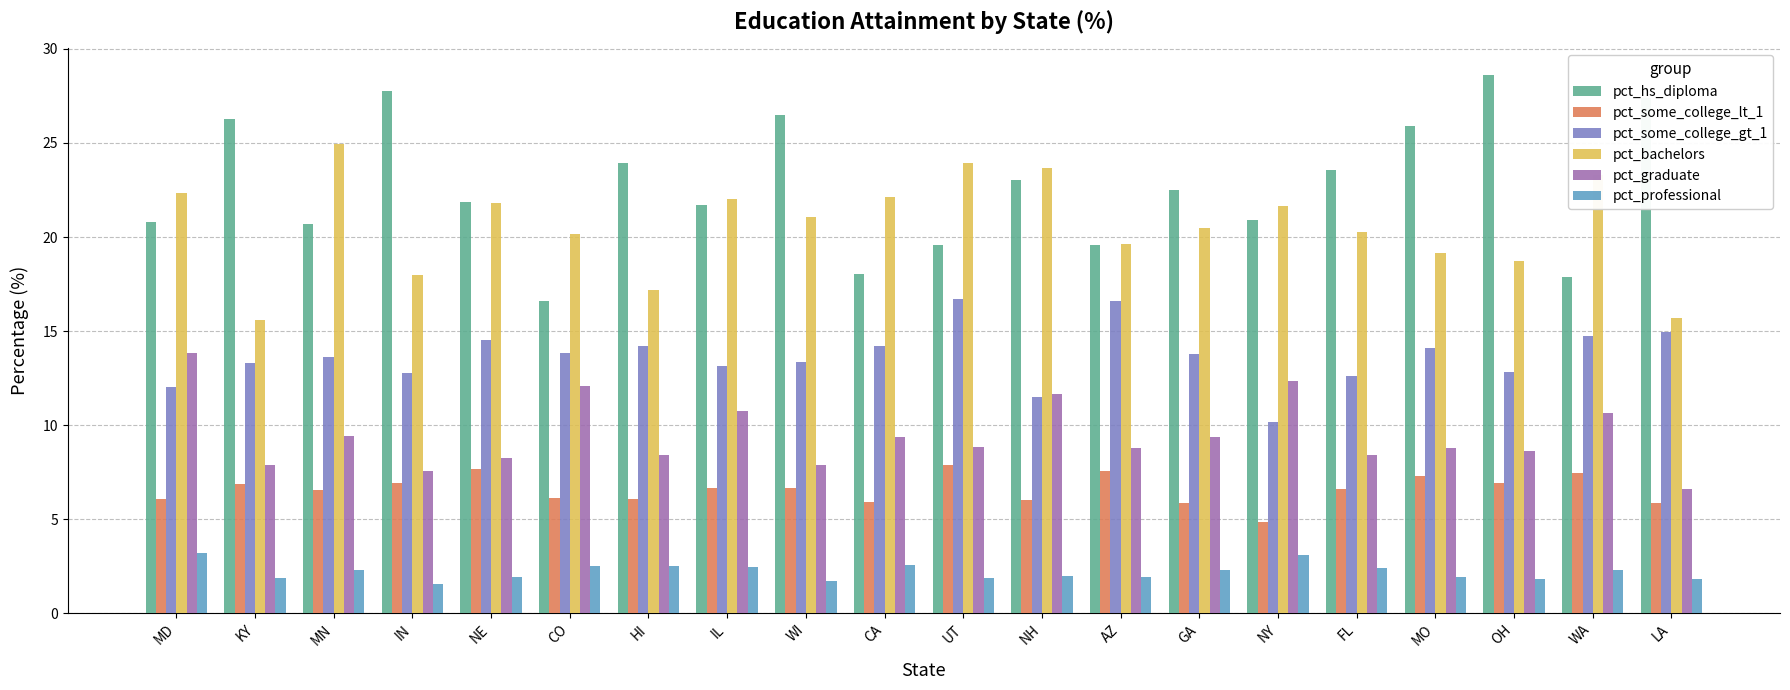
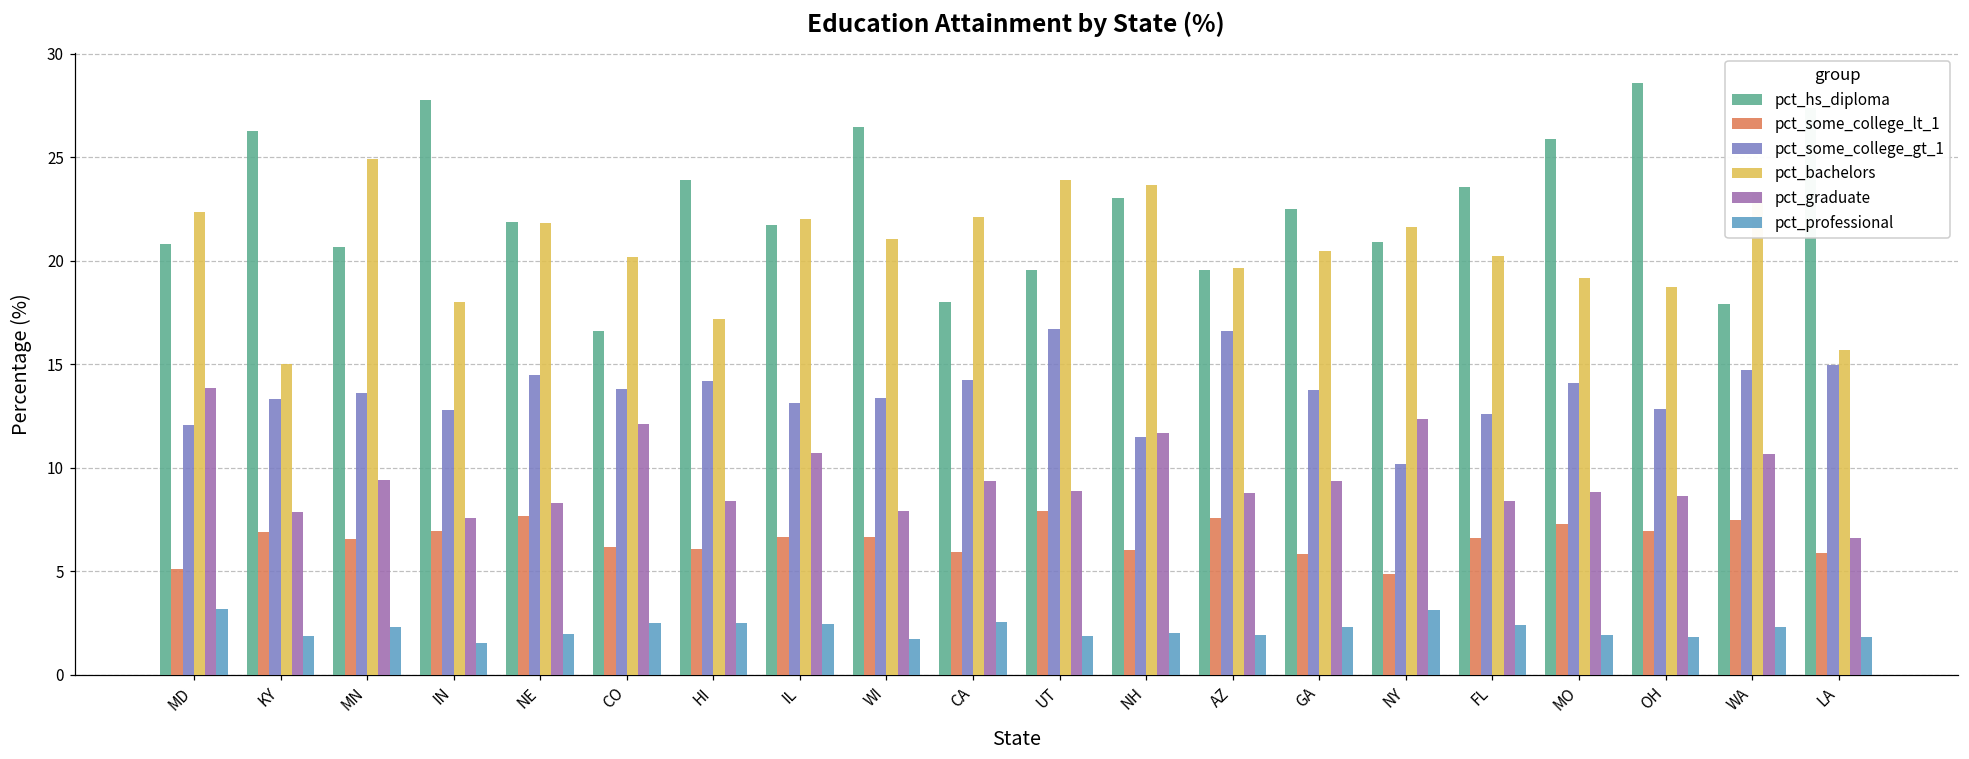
  {
    "pct_some_college_lt_1": {
-     "MD": 6.1,
+     "MD": 5.1,
      "KY": 6.9,
      "MN": 6.6,
      "IN": 7.0,
      "NE": 7.7,
      "CO": 6.2,
      "HI": 6.1,
      "IL": 6.7,
      "WI": 6.7,
      "CA": 5.9,
      "UT": 7.9,
      "NH": 6.0,
      "AZ": 7.6,
      "GA": 5.9,
      "NY": 4.9,
      "FL": 6.6,
      "MO": 7.3,
      "OH": 6.9,
      "WA": 7.5,
      "LA": 5.9
    },
    "pct_bachelors": {
      "MD": 22.4,
-     "KY": 15.6,
+     "KY": 15.0,
      "MN": 24.9,
      "IN": 18.0,
      "NE": 21.8,
      "CO": 20.2,
      "HI": 17.2,
      "IL": 22.0,
      "WI": 21.1,
      "CA": 22.1,
      "UT": 23.9,
      "NH": 23.7,
      "AZ": 19.6,
      "GA": 20.5,
      "NY": 21.6,
      "FL": 20.3,
      "MO": 19.2,
      "OH": 18.7,
      "LA": 15.7
    }
  }
